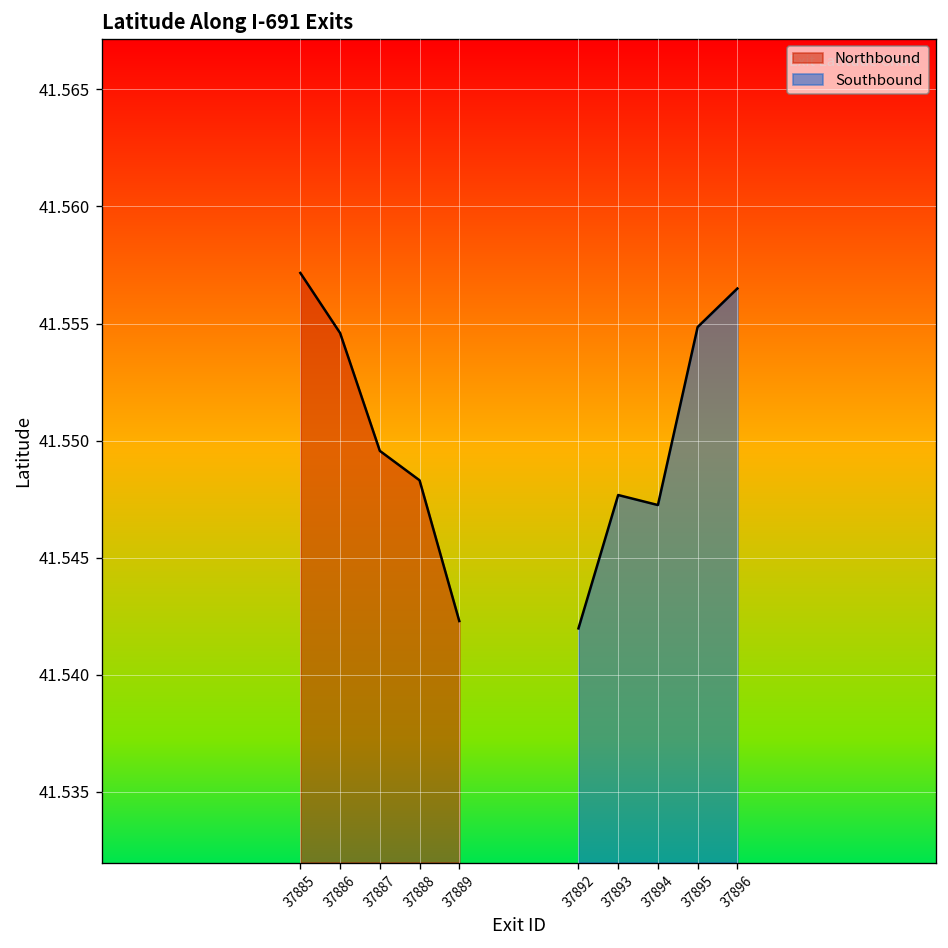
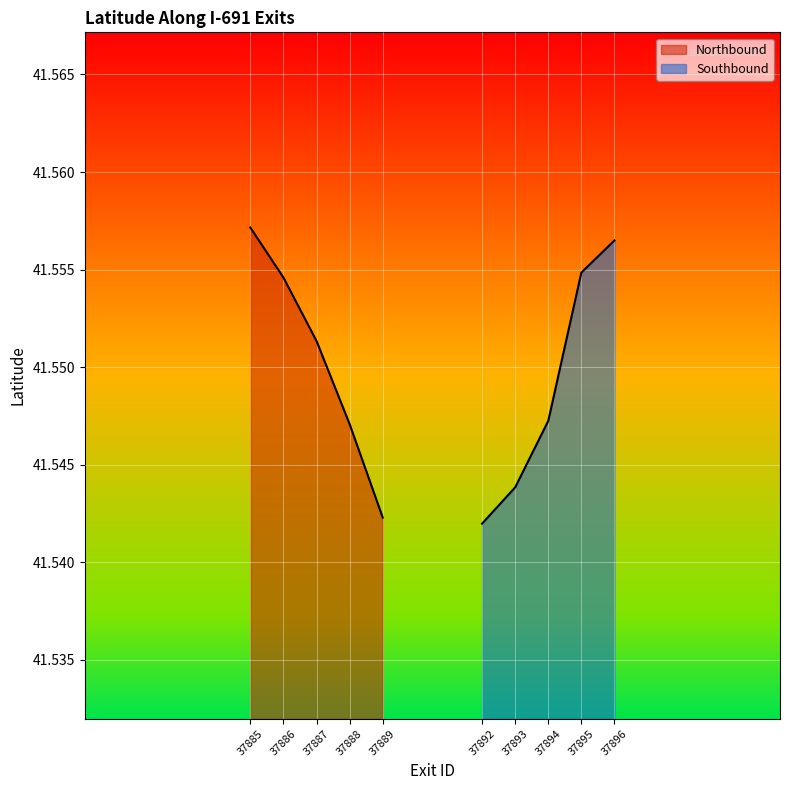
  {
    "Northbound": {
      "37885": 41.5572,
      "37886": 41.5546,
-     "37887": 41.5496,
-     "37888": 41.5483,
+     "37887": 41.5513,
+     "37888": 41.5471,
      "37889": 41.5423
    },
    "Southbound": {
      "37892": 41.5420,
-     "37893": 41.5477,
+     "37893": 41.5438,
      "37894": 41.5472,
      "37895": 41.5549,
      "37896": 41.5565
    }
  }
